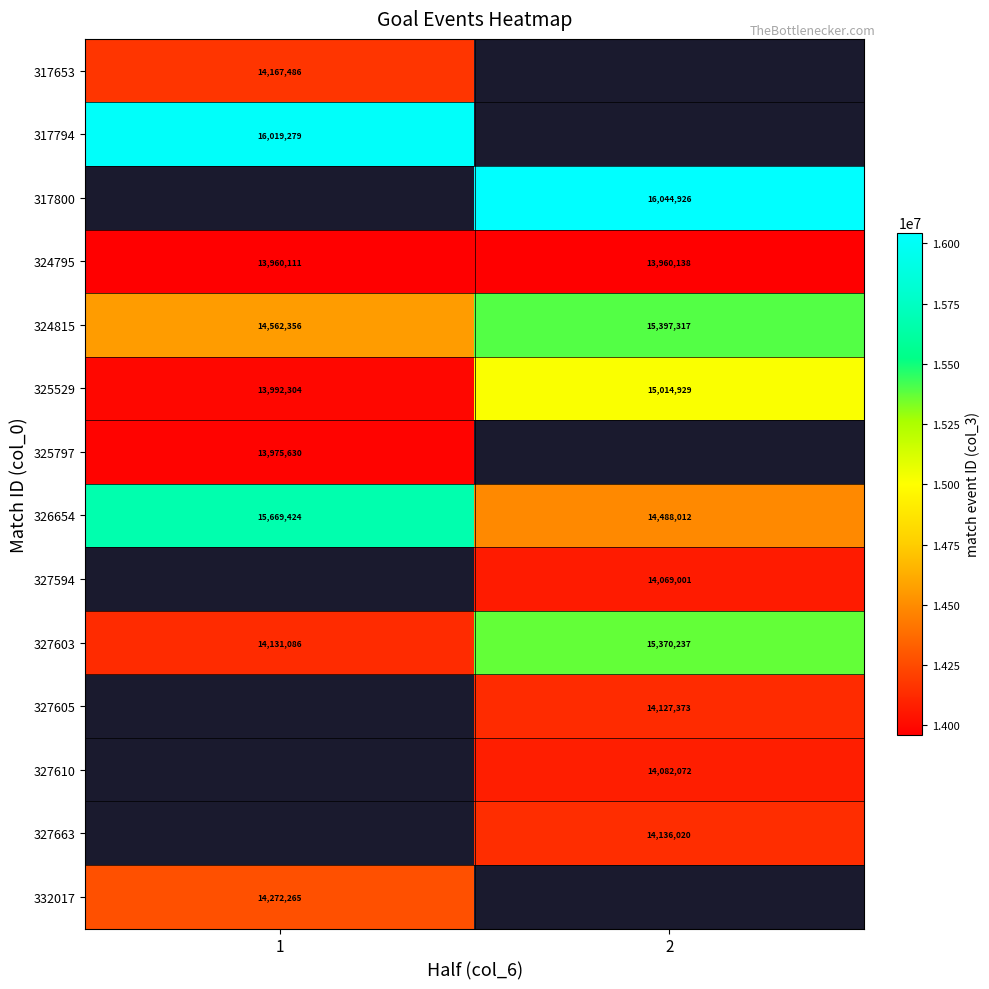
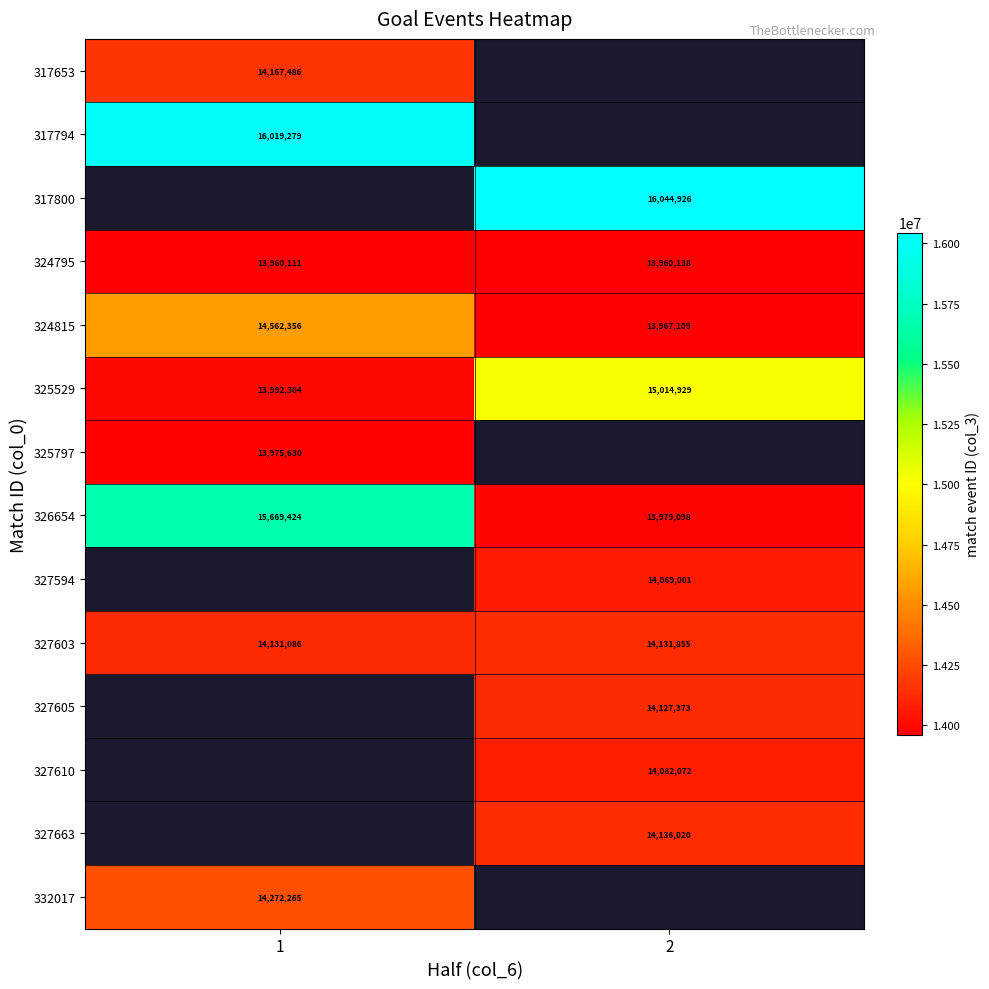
  {
    "317653": {
      "1": "14,167,486"
    },
    "317794": {
      "1": "16,019,279"
    },
    "317800": {
      "2": "16,044,926"
    },
    "324795": {
      "1": "13,960,111",
      "2": "13,960,138"
    },
    "324815": {
      "1": "14,562,356",
-     "2": "15,397,317"
+     "2": "13,967,109"
    },
    "325529": {
      "1": "13,992,304",
      "2": "15,014,929"
    },
    "325797": {
      "1": "13,975,630"
    },
    "326654": {
      "1": "15,669,424",
-     "2": "14,488,012"
+     "2": "13,979,098"
    },
    "327594": {
      "2": "14,069,001"
    },
    "327603": {
      "1": "14,131,086",
-     "2": "15,370,237"
+     "2": "14,131,855"
    },
    "327605": {
      "2": "14,127,373"
    },
    "327610": {
      "2": "14,082,072"
    },
    "327663": {
      "2": "14,136,020"
    },
    "332017": {
      "1": "14,272,265"
    }
  }
